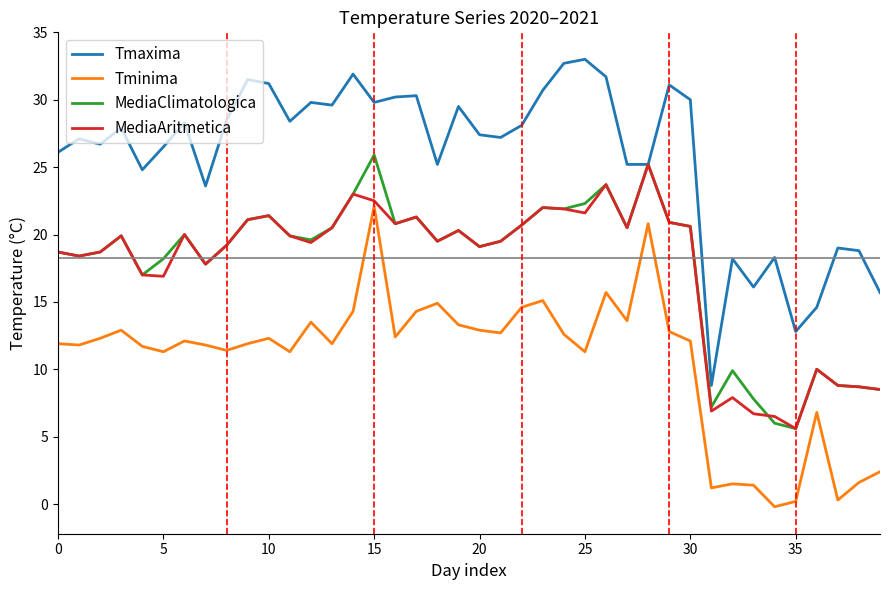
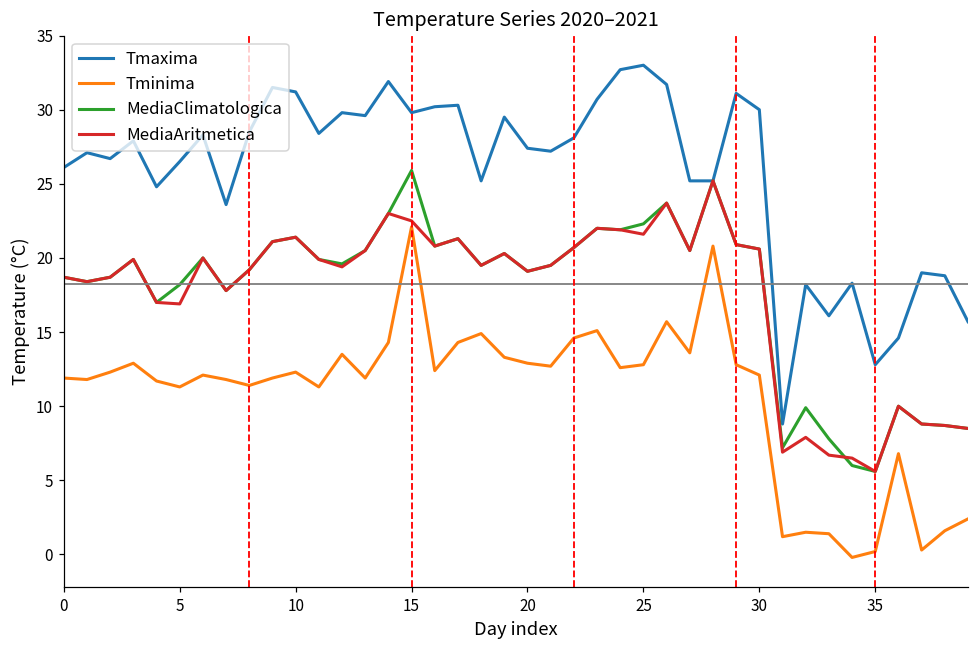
  {
    "Tmaxima": {
      "0": 26.1,
      "5": 26.5,
      "10": 31.2,
      "15": 29.8,
      "20": 27.4,
      "25": 33.0,
      "30": 30.0,
      "35": 12.8
    },
    "Tminima": {
      "0": 11.9,
      "5": 11.3,
      "10": 12.3,
      "15": 22.1,
      "20": 12.9,
-     "25": 11.3,
+     "25": 12.8,
      "30": 12.1,
      "35": 0.2
    },
    "MediaClimatologica": {
      "5": 18.2,
      "15": 25.9,
      "25": 22.3
    },
    "MediaAritmetica": {
      "5": 16.9,
      "15": 22.5,
      "25": 21.6
    }
  }
